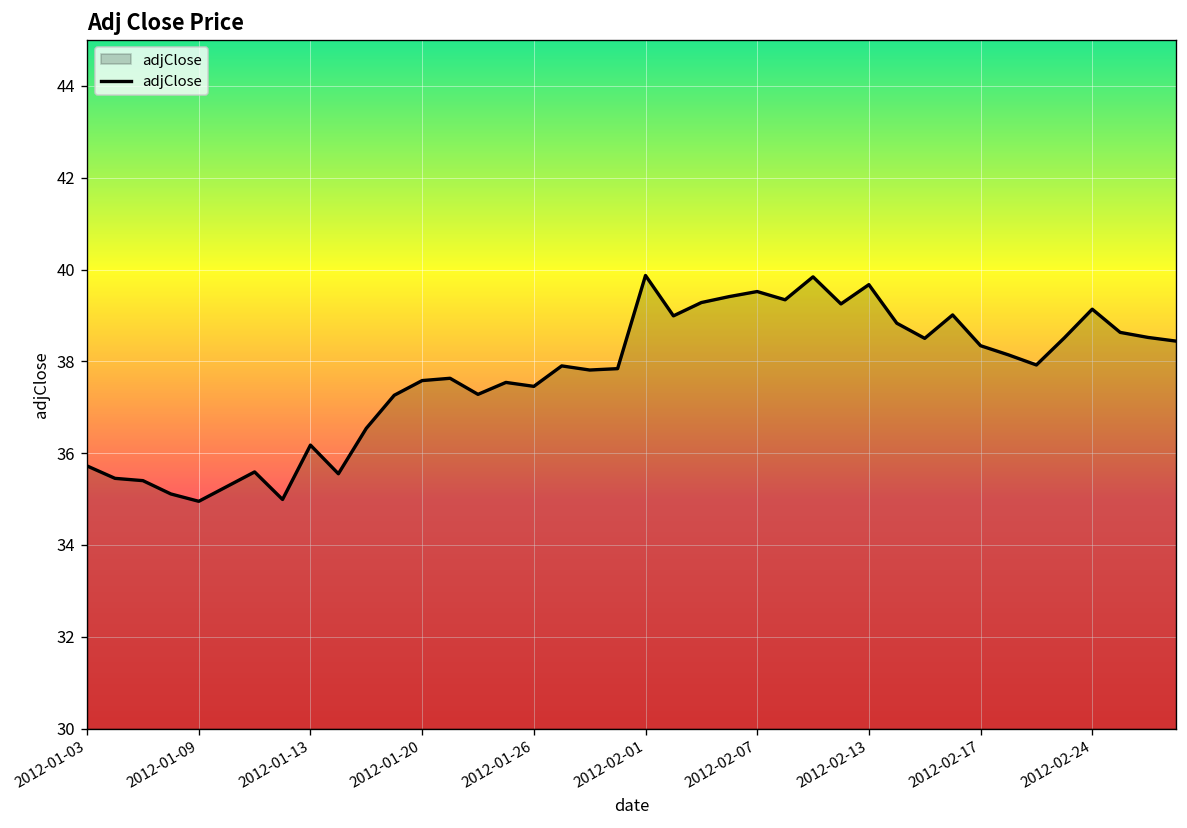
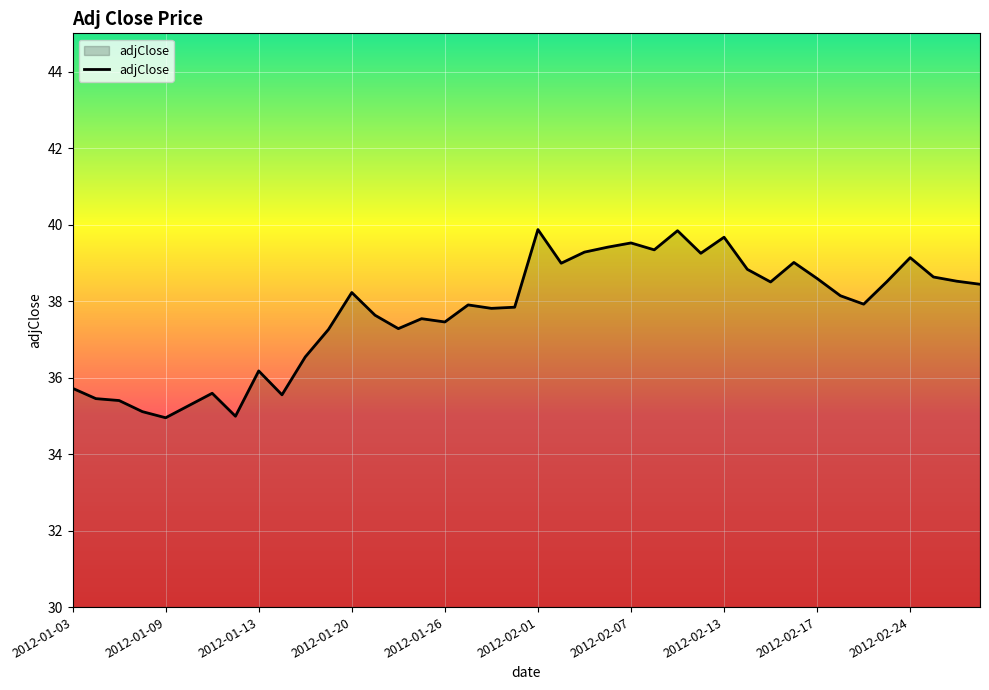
  {
    "2012-01-03": 35.7,
    "2012-01-09": 35.0,
    "2012-01-13": 36.2,
-   "2012-01-20": 37.6,
+   "2012-01-20": 38.2,
    "2012-01-26": 37.5,
    "2012-02-01": 39.9,
    "2012-02-07": 39.5,
    "2012-02-13": 39.7,
-   "2012-02-17": 38.3,
+   "2012-02-17": 38.6,
    "2012-02-24": 39.1
  }
